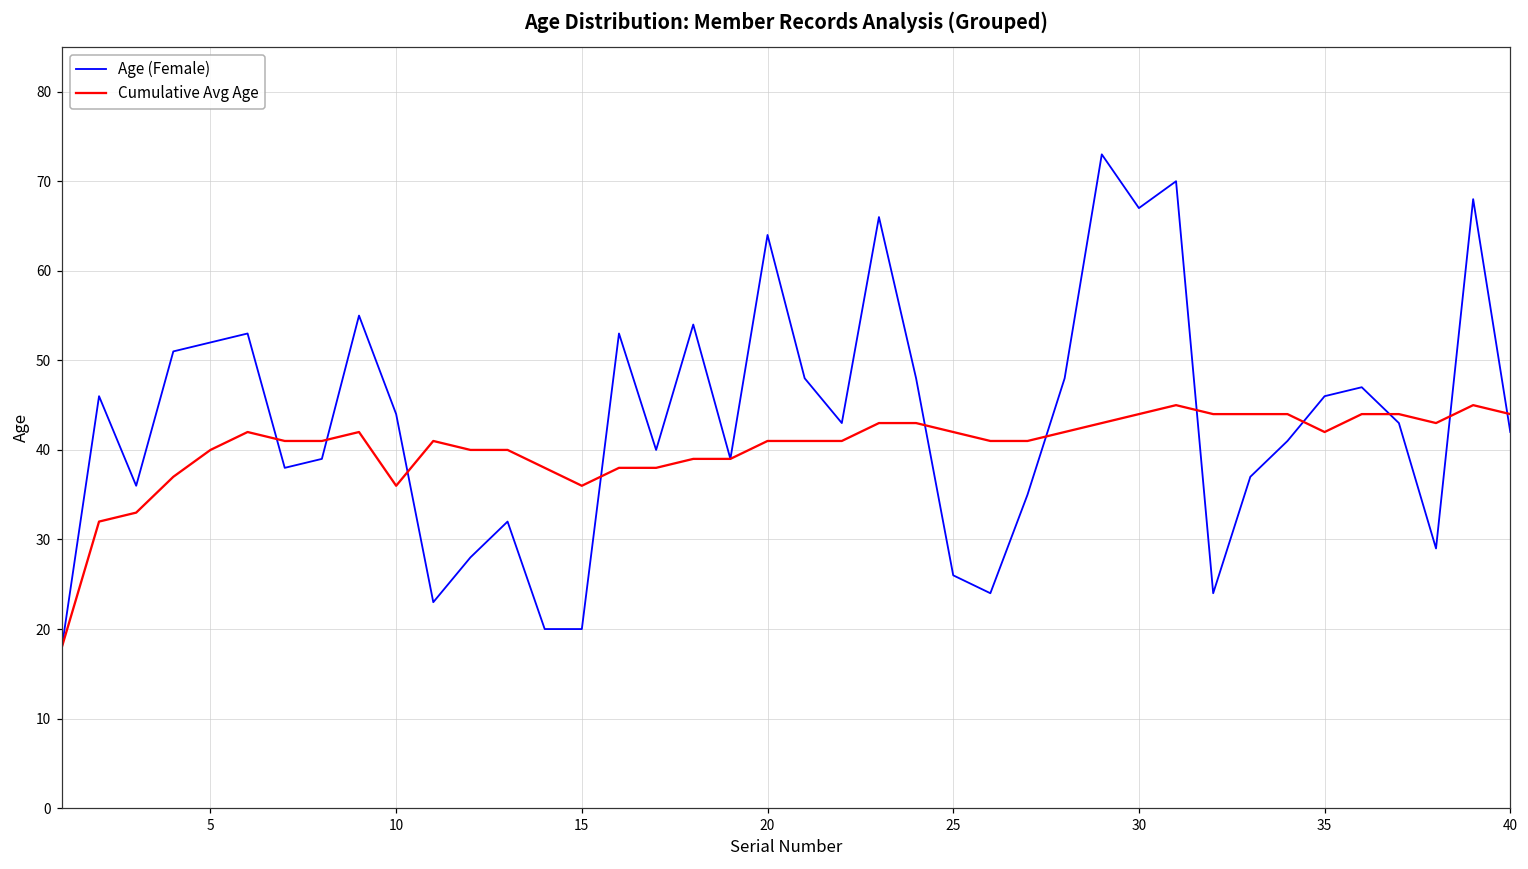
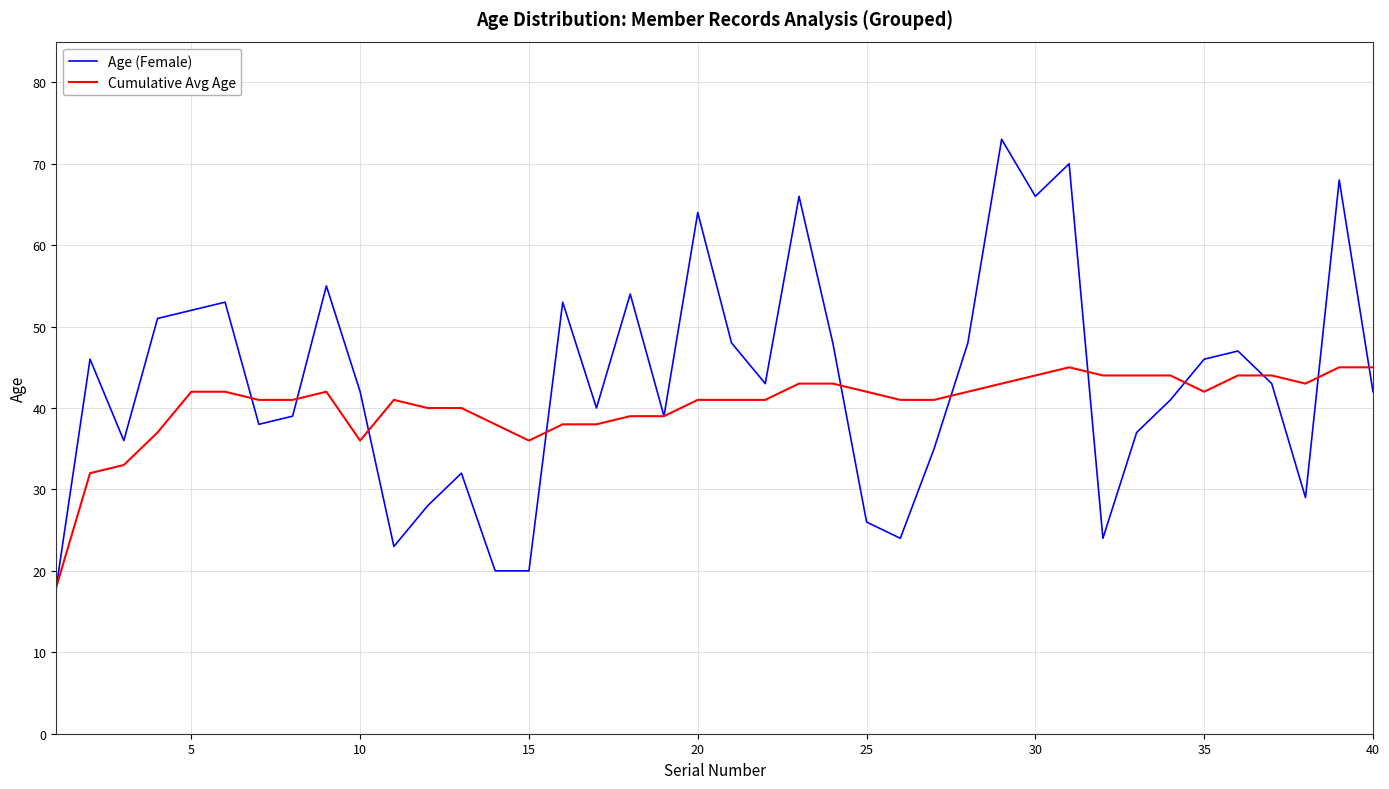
  {
    "Age (Female)": {
      "5": 52,
-     "10": 44,
+     "10": 42,
      "15": 20,
      "20": 64,
      "25": 26,
-     "30": 67,
+     "30": 66,
      "35": 46,
      "40": 42
    },
    "Cumulative Avg Age": {
-     "5": 40,
+     "5": 42,
      "10": 36,
      "15": 36,
      "20": 41,
      "25": 42,
      "30": 44,
      "35": 42,
-     "40": 44
+     "40": 45
    }
  }
